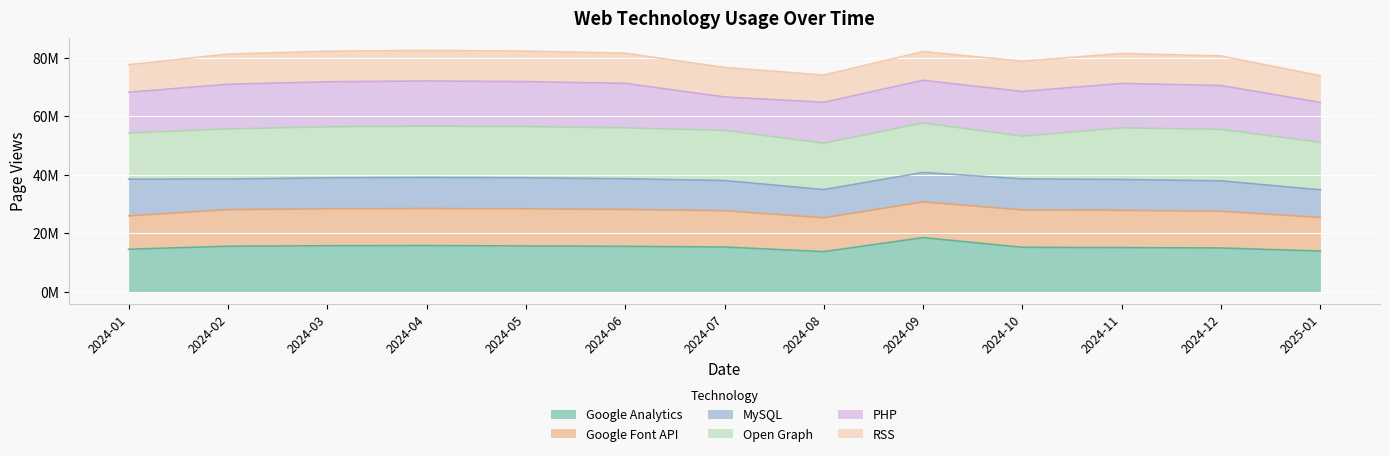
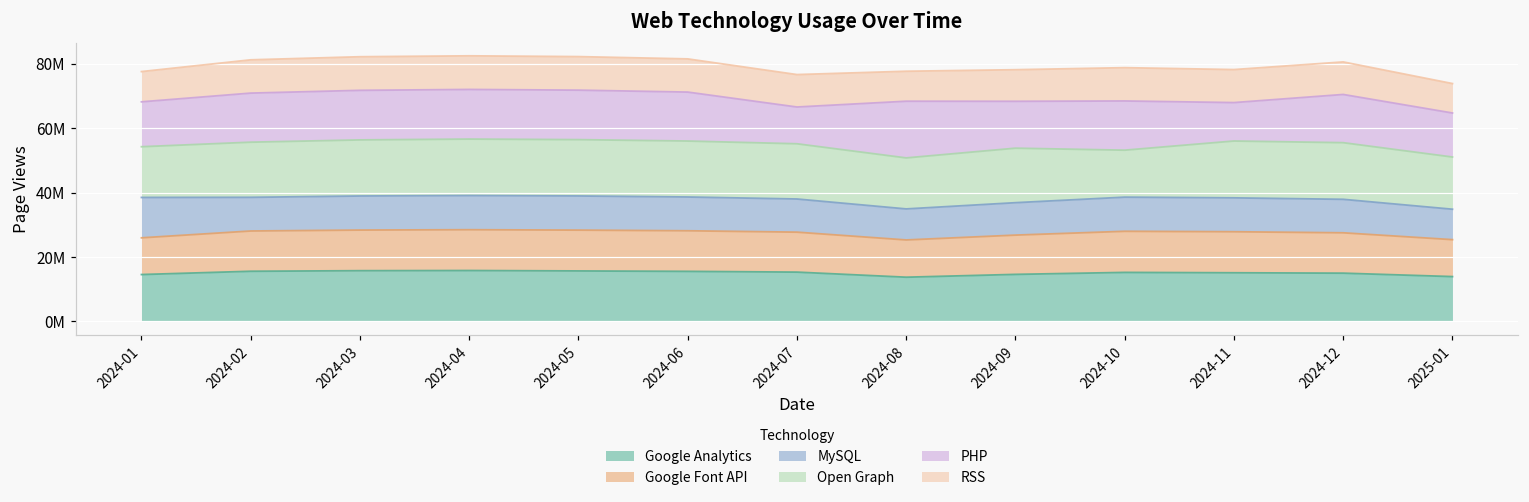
  {
    "Google Analytics": {
      "2024-01": 15000000,
      "2024-02": 16000000,
      "2024-03": 16000000,
      "2024-04": 16000000,
      "2024-05": 16000000,
      "2024-06": 16000000,
      "2024-07": 15000000,
      "2024-08": 14000000,
-     "2024-09": 19000000,
+     "2024-09": 15000000,
      "2024-10": 15000000,
      "2024-11": 15000000,
      "2024-12": 15000000,
      "2025-01": 14000000
    },
    "MySQL": {
      "2024-01": 13000000,
      "2024-02": 10000000,
      "2024-03": 11000000,
      "2024-04": 11000000,
      "2024-05": 11000000,
      "2024-06": 10000000,
      "2024-07": 10000000,
      "2024-08": 10000000,
      "2024-09": 10000000,
      "2024-10": 11000000,
      "2024-11": 11000000,
      "2024-12": 10000000,
      "2025-01": 9000000
    },
    "Open Graph": {
      "2024-01": 16000000,
      "2024-02": 17000000,
      "2024-03": 17000000,
      "2024-04": 18000000,
      "2024-05": 17000000,
      "2024-06": 17000000,
      "2024-07": 17000000,
      "2024-08": 16000000,
      "2024-09": 17000000,
      "2024-10": 15000000,
      "2024-11": 18000000,
      "2024-12": 18000000,
      "2025-01": 16000000
    },
    "PHP": {
      "2024-01": 14000000,
      "2024-02": 15000000,
      "2024-03": 15000000,
      "2024-04": 15000000,
      "2024-05": 15000000,
      "2024-06": 15000000,
      "2024-07": 11000000,
-     "2024-08": 14000000,
+     "2024-08": 18000000,
      "2024-09": 15000000,
      "2024-10": 15000000,
-     "2024-11": 15000000,
+     "2024-11": 12000000,
      "2024-12": 15000000,
      "2025-01": 14000000
    }
  }
